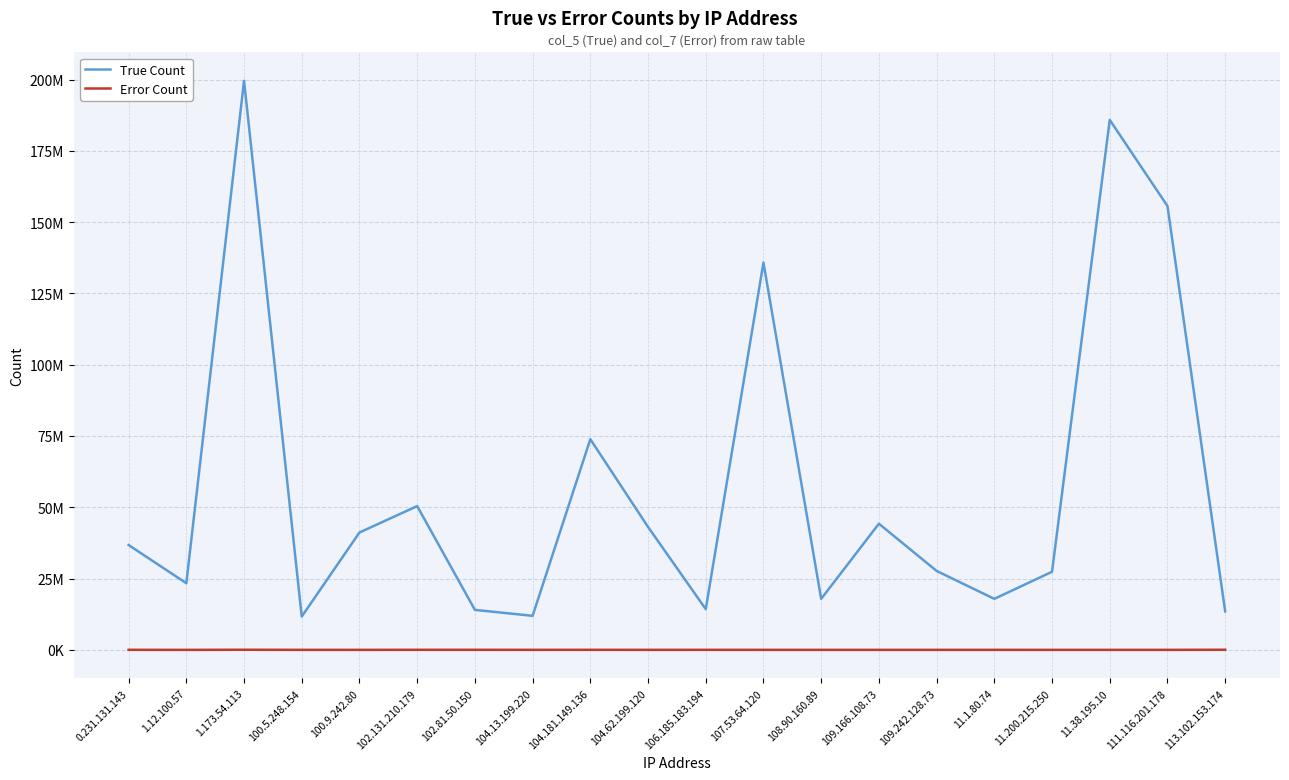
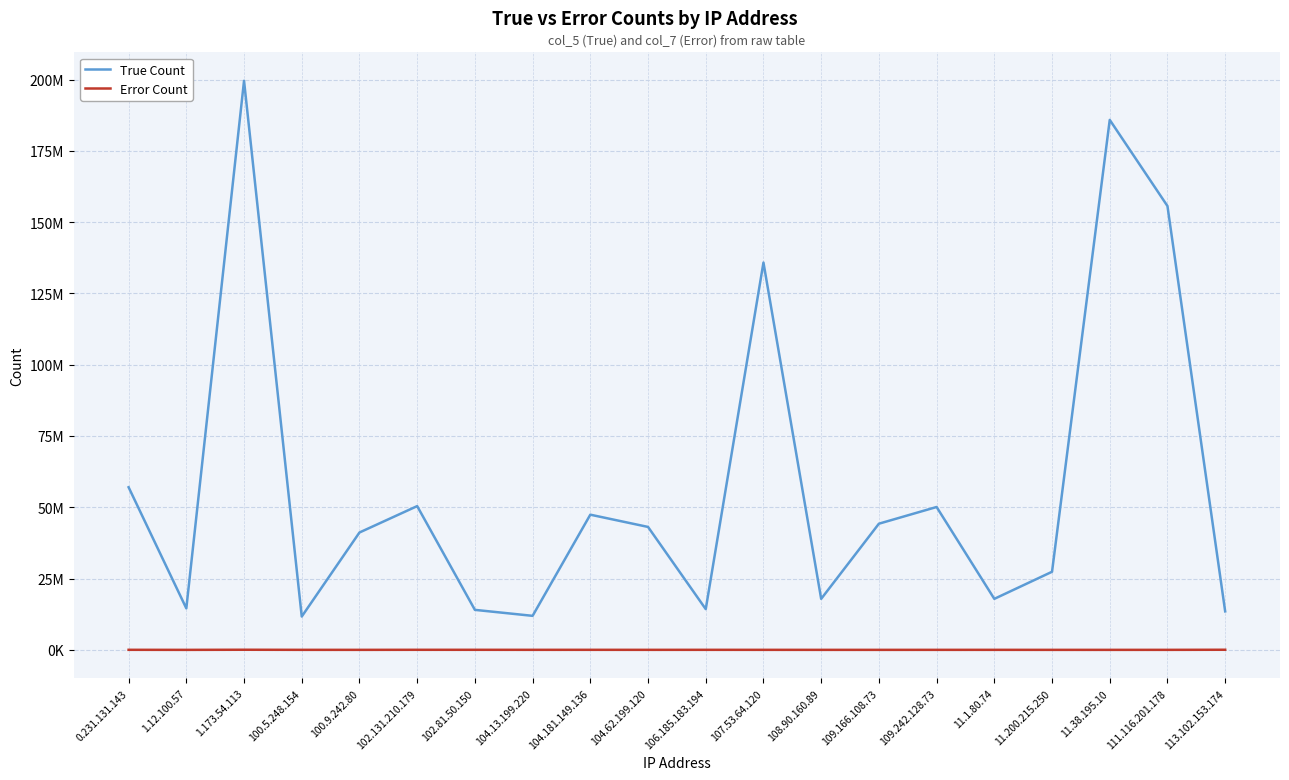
  {
    "True Count": {
-     "0.231.131.143": 37000000,
-     "1.12.100.57": 23000000,
+     "0.231.131.143": 57000000,
+     "1.12.100.57": 15000000,
      "1.173.54.113": 200000000,
      "100.5.248.154": 12000000,
      "100.9.242.80": 41000000,
      "102.131.210.179": 50000000,
      "102.81.50.150": 14000000,
      "104.13.199.220": 12000000,
-     "104.181.149.136": 74000000,
+     "104.181.149.136": 47000000,
      "104.62.199.120": 43000000,
      "106.185.183.194": 14000000,
      "107.53.64.120": 136000000,
      "108.90.160.89": 18000000,
      "109.166.108.73": 44000000,
-     "109.242.128.73": 28000000,
+     "109.242.128.73": 50000000,
      "11.1.80.74": 18000000,
      "11.200.215.250": 27000000,
      "11.38.195.10": 186000000,
      "111.116.201.178": 156000000,
      "113.102.153.174": 14000000
    },
    "Error Count": {
      "0.231.131.143": 0,
      "1.12.100.57": 0,
      "1.173.54.113": 0,
      "100.5.248.154": 0,
      "100.9.242.80": 0,
      "102.131.210.179": 0,
      "102.81.50.150": 0,
      "104.13.199.220": 0,
      "104.181.149.136": 0,
      "104.62.199.120": 0,
      "106.185.183.194": 0,
      "107.53.64.120": 0,
      "108.90.160.89": 0,
      "109.166.108.73": 0,
      "109.242.128.73": 0,
      "11.1.80.74": 0,
      "11.200.215.250": 0,
      "11.38.195.10": 0,
      "111.116.201.178": 0,
      "113.102.153.174": 0
    }
  }
